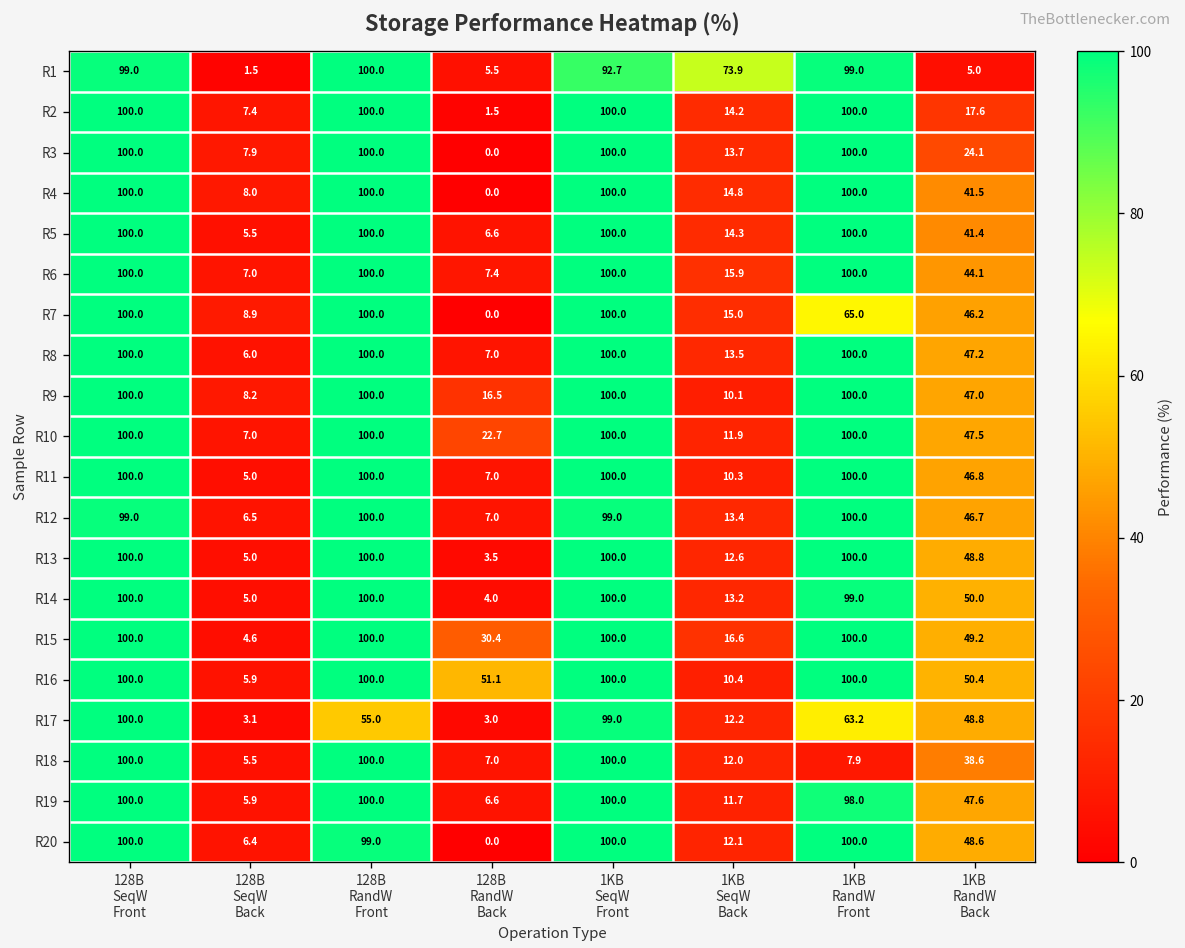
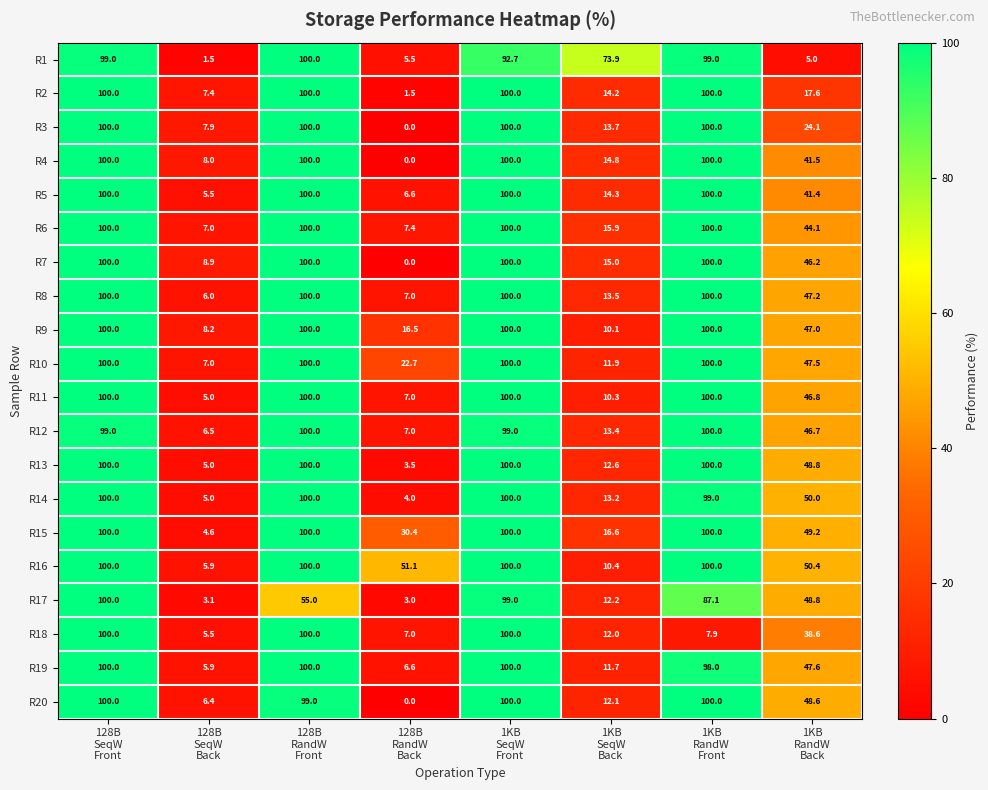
  {
    "R1": {
      "128B SeqW Front": 99.0,
      "128B SeqW Back": 1.5,
      "128B RandW Front": 100.0,
      "128B RandW Back": 5.5,
      "1KB SeqW Front": 92.7,
      "1KB SeqW Back": 73.9,
      "1KB RandW Front": 99.0,
      "1KB RandW Back": 5.0
    },
    "R2": {
      "128B SeqW Front": 100.0,
      "128B SeqW Back": 7.4,
      "128B RandW Front": 100.0,
      "128B RandW Back": 1.5,
      "1KB SeqW Front": 100.0,
      "1KB SeqW Back": 14.2,
      "1KB RandW Front": 100.0,
      "1KB RandW Back": 17.6
    },
    "R3": {
      "128B SeqW Front": 100.0,
      "128B SeqW Back": 7.9,
      "128B RandW Front": 100.0,
      "128B RandW Back": 0.0,
      "1KB SeqW Front": 100.0,
      "1KB SeqW Back": 13.7,
      "1KB RandW Front": 100.0,
      "1KB RandW Back": 24.1
    },
    "R4": {
      "128B SeqW Front": 100.0,
      "128B SeqW Back": 8.0,
      "128B RandW Front": 100.0,
      "128B RandW Back": 0.0,
      "1KB SeqW Front": 100.0,
      "1KB SeqW Back": 14.8,
      "1KB RandW Front": 100.0,
      "1KB RandW Back": 41.5
    },
    "R5": {
      "128B SeqW Front": 100.0,
      "128B SeqW Back": 5.5,
      "128B RandW Front": 100.0,
      "128B RandW Back": 6.6,
      "1KB SeqW Front": 100.0,
      "1KB SeqW Back": 14.3,
      "1KB RandW Front": 100.0,
      "1KB RandW Back": 41.4
    },
    "R6": {
      "128B SeqW Front": 100.0,
      "128B SeqW Back": 7.0,
      "128B RandW Front": 100.0,
      "128B RandW Back": 7.4,
      "1KB SeqW Front": 100.0,
      "1KB SeqW Back": 15.9,
      "1KB RandW Front": 100.0,
      "1KB RandW Back": 44.1
    },
    "R7": {
      "128B SeqW Front": 100.0,
      "128B SeqW Back": 8.9,
      "128B RandW Front": 100.0,
      "128B RandW Back": 0.0,
      "1KB SeqW Front": 100.0,
      "1KB SeqW Back": 15.0,
-     "1KB RandW Front": 65.0,
+     "1KB RandW Front": 100.0,
      "1KB RandW Back": 46.2
    },
    "R8": {
      "128B SeqW Front": 100.0,
      "128B SeqW Back": 6.0,
      "128B RandW Front": 100.0,
      "128B RandW Back": 7.0,
      "1KB SeqW Front": 100.0,
      "1KB SeqW Back": 13.5,
      "1KB RandW Front": 100.0,
      "1KB RandW Back": 47.2
    },
    "R9": {
      "128B SeqW Front": 100.0,
      "128B SeqW Back": 8.2,
      "128B RandW Front": 100.0,
      "128B RandW Back": 16.5,
      "1KB SeqW Front": 100.0,
      "1KB SeqW Back": 10.1,
      "1KB RandW Front": 100.0,
      "1KB RandW Back": 47.0
    },
    "R10": {
      "128B SeqW Front": 100.0,
      "128B SeqW Back": 7.0,
      "128B RandW Front": 100.0,
      "128B RandW Back": 22.7,
      "1KB SeqW Front": 100.0,
      "1KB SeqW Back": 11.9,
      "1KB RandW Front": 100.0,
      "1KB RandW Back": 47.5
    },
    "R11": {
      "128B SeqW Front": 100.0,
      "128B SeqW Back": 5.0,
      "128B RandW Front": 100.0,
      "128B RandW Back": 7.0,
      "1KB SeqW Front": 100.0,
      "1KB SeqW Back": 10.3,
      "1KB RandW Front": 100.0,
      "1KB RandW Back": 46.8
    },
    "R12": {
      "128B SeqW Front": 99.0,
      "128B SeqW Back": 6.5,
      "128B RandW Front": 100.0,
      "128B RandW Back": 7.0,
      "1KB SeqW Front": 99.0,
      "1KB SeqW Back": 13.4,
      "1KB RandW Front": 100.0,
      "1KB RandW Back": 46.7
    },
    "R13": {
      "128B SeqW Front": 100.0,
      "128B SeqW Back": 5.0,
      "128B RandW Front": 100.0,
      "128B RandW Back": 3.5,
      "1KB SeqW Front": 100.0,
      "1KB SeqW Back": 12.6,
      "1KB RandW Front": 100.0,
      "1KB RandW Back": 48.8
    },
    "R14": {
      "128B SeqW Front": 100.0,
      "128B SeqW Back": 5.0,
      "128B RandW Front": 100.0,
      "128B RandW Back": 4.0,
      "1KB SeqW Front": 100.0,
      "1KB SeqW Back": 13.2,
      "1KB RandW Front": 99.0,
      "1KB RandW Back": 50.0
    },
    "R15": {
      "128B SeqW Front": 100.0,
      "128B SeqW Back": 4.6,
      "128B RandW Front": 100.0,
      "128B RandW Back": 30.4,
      "1KB SeqW Front": 100.0,
      "1KB SeqW Back": 16.6,
      "1KB RandW Front": 100.0,
      "1KB RandW Back": 49.2
    },
    "R16": {
      "128B SeqW Front": 100.0,
      "128B SeqW Back": 5.9,
      "128B RandW Front": 100.0,
      "128B RandW Back": 51.1,
      "1KB SeqW Front": 100.0,
      "1KB SeqW Back": 10.4,
      "1KB RandW Front": 100.0,
      "1KB RandW Back": 50.4
    },
    "R17": {
      "128B SeqW Front": 100.0,
      "128B SeqW Back": 3.1,
      "128B RandW Front": 55.0,
      "128B RandW Back": 3.0,
      "1KB SeqW Front": 99.0,
      "1KB SeqW Back": 12.2,
-     "1KB RandW Front": 63.2,
+     "1KB RandW Front": 87.1,
      "1KB RandW Back": 48.8
    },
    "R18": {
      "128B SeqW Front": 100.0,
      "128B SeqW Back": 5.5,
      "128B RandW Front": 100.0,
      "128B RandW Back": 7.0,
      "1KB SeqW Front": 100.0,
      "1KB SeqW Back": 12.0,
      "1KB RandW Front": 7.9,
      "1KB RandW Back": 38.6
    },
    "R19": {
      "128B SeqW Front": 100.0,
      "128B SeqW Back": 5.9,
      "128B RandW Front": 100.0,
      "128B RandW Back": 6.6,
      "1KB SeqW Front": 100.0,
      "1KB SeqW Back": 11.7,
      "1KB RandW Front": 98.0,
      "1KB RandW Back": 47.6
    },
    "R20": {
      "128B SeqW Front": 100.0,
      "128B SeqW Back": 6.4,
      "128B RandW Front": 99.0,
      "128B RandW Back": 0.0,
      "1KB SeqW Front": 100.0,
      "1KB SeqW Back": 12.1,
      "1KB RandW Front": 100.0,
      "1KB RandW Back": 48.6
    }
  }
